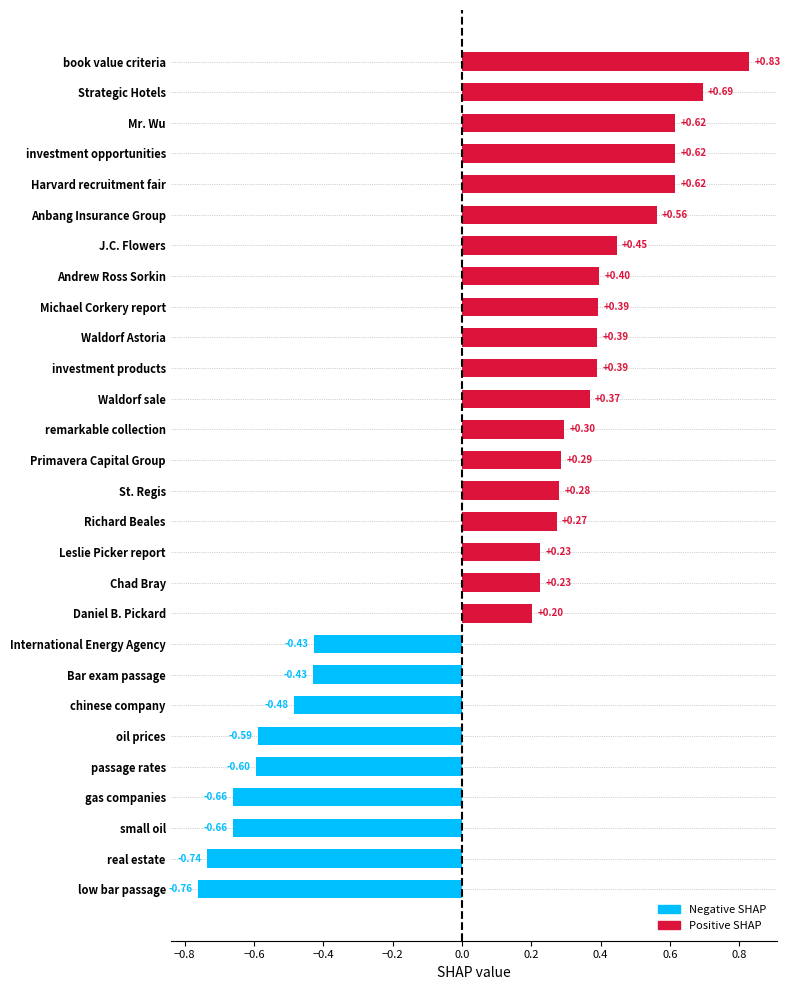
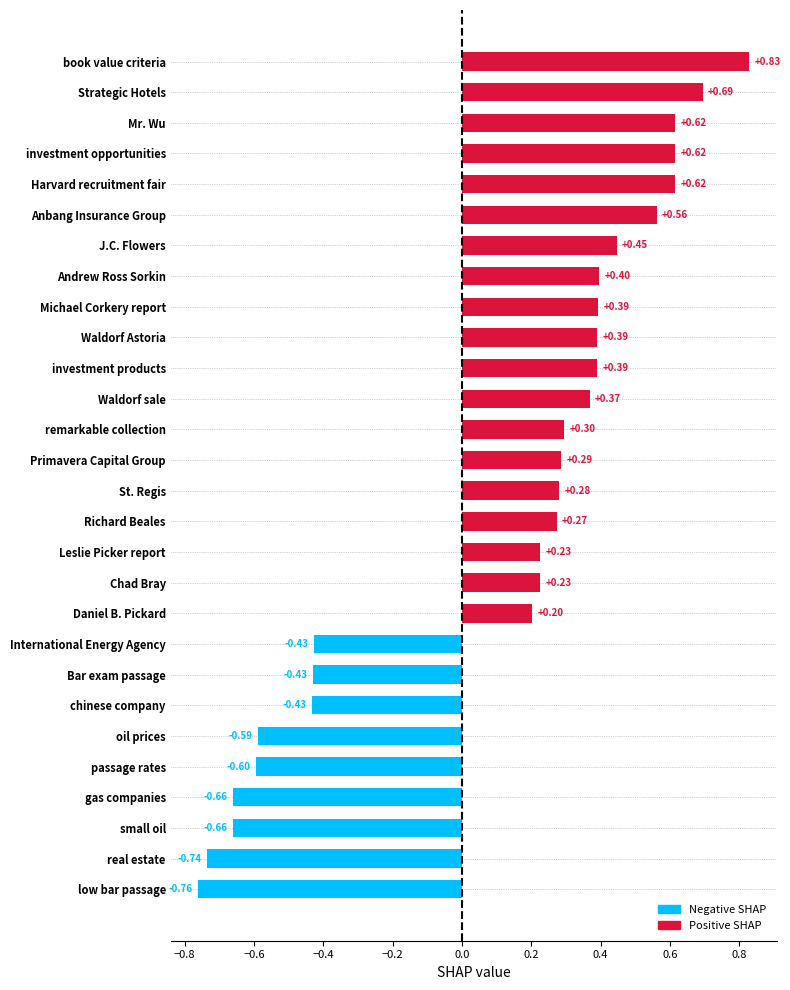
  {
    "book value criteria": "+0.83",
    "Strategic Hotels": "+0.69",
    "Mr. Wu": "+0.62",
    "investment opportunities": "+0.62",
    "Harvard recruitment fair": "+0.62",
    "Anbang Insurance Group": "+0.56",
    "J.C. Flowers": "+0.45",
    "Andrew Ross Sorkin": "+0.40",
    "Michael Corkery report": "+0.39",
    "Waldorf Astoria": "+0.39",
    "investment products": "+0.39",
    "Waldorf sale": "+0.37",
    "remarkable collection": "+0.30",
    "Primavera Capital Group": "+0.29",
    "St. Regis": "+0.28",
    "Richard Beales": "+0.27",
    "Leslie Picker report": "+0.23",
    "Chad Bray": "+0.23",
    "Daniel B. Pickard": "+0.20",
    "International Energy Agency": "-0.43",
    "Bar exam passage": "-0.43",
-   "chinese company": "-0.48",
+   "chinese company": "-0.43",
    "oil prices": "-0.59",
    "passage rates": "-0.60",
    "gas companies": "-0.66",
    "small oil": "-0.66",
    "real estate": "-0.74",
    "low bar passage": "-0.76"
  }
